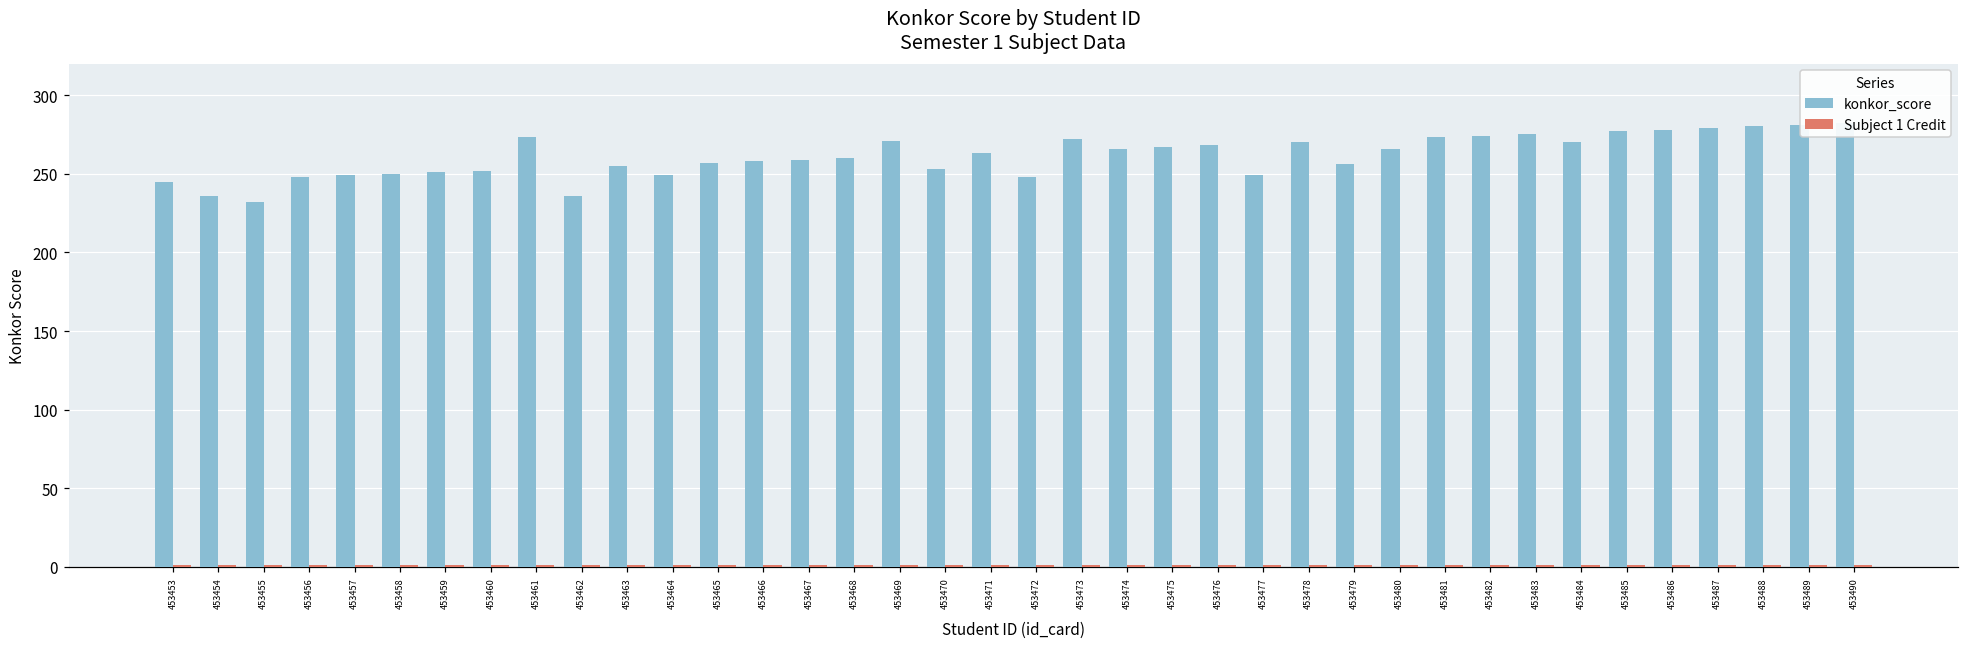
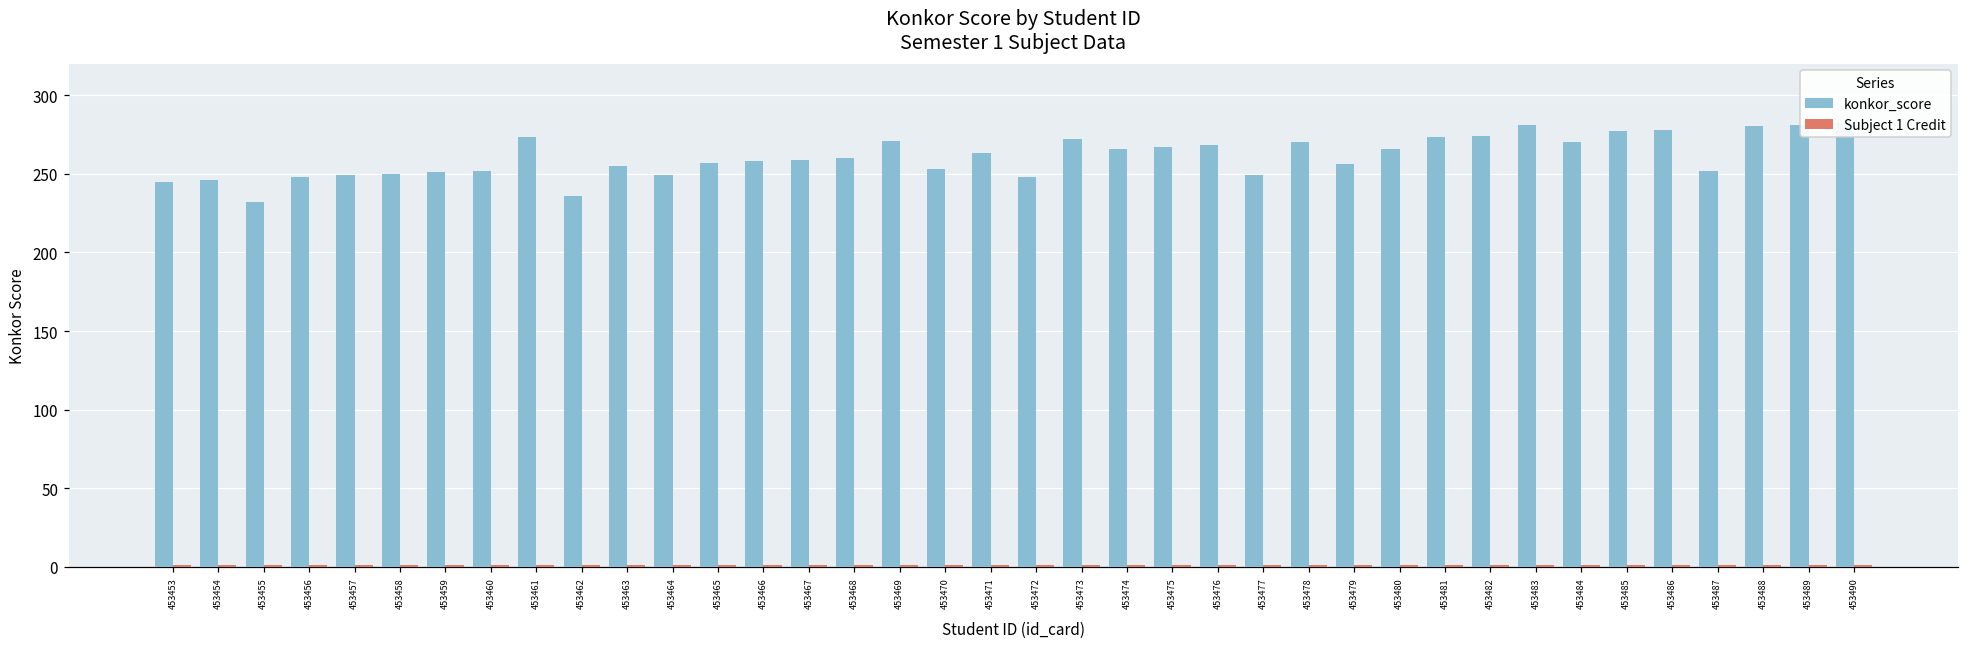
  {
    "konkor_score": {
      "453453": 245,
-     "453454": 236,
+     "453454": 246,
      "453455": 232,
      "453456": 248,
      "453457": 249,
      "453458": 250,
      "453459": 251,
      "453460": 252,
      "453461": 273,
      "453462": 236,
      "453463": 255,
      "453464": 249,
      "453465": 257,
      "453466": 258,
      "453467": 259,
      "453468": 260,
      "453469": 271,
      "453470": 253,
      "453471": 263,
      "453472": 248,
      "453473": 272,
      "453474": 266,
      "453475": 267,
      "453476": 268,
      "453477": 249,
      "453478": 270,
      "453479": 256,
      "453480": 266,
      "453481": 273,
      "453482": 274,
-     "453483": 275,
+     "453483": 281,
      "453484": 270,
      "453485": 277,
      "453486": 278,
-     "453487": 279,
+     "453487": 252,
      "453488": 280,
      "453489": 281
    }
  }
